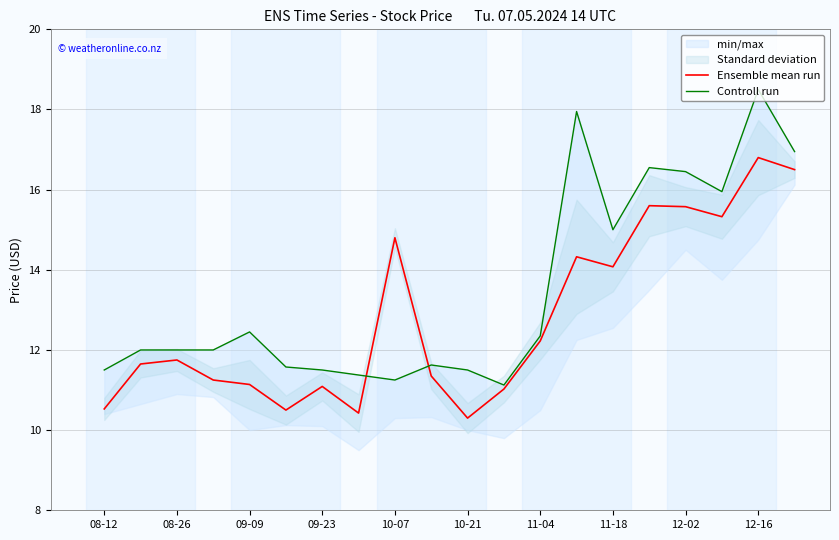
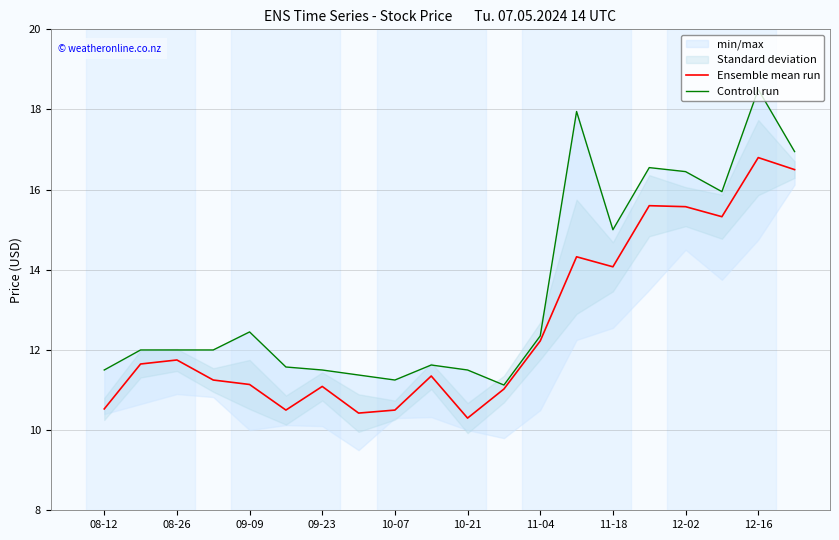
  {
    "Ensemble mean run": {
      "08-12": 10.5,
      "08-26": 11.8,
      "09-09": 11.1,
      "09-23": 11.1,
-     "10-07": 14.8,
+     "10-07": 10.5,
      "10-21": 10.3,
      "11-04": 12.2,
      "11-18": 14.1,
      "12-02": 15.6,
      "12-16": 16.8
    }
  }
